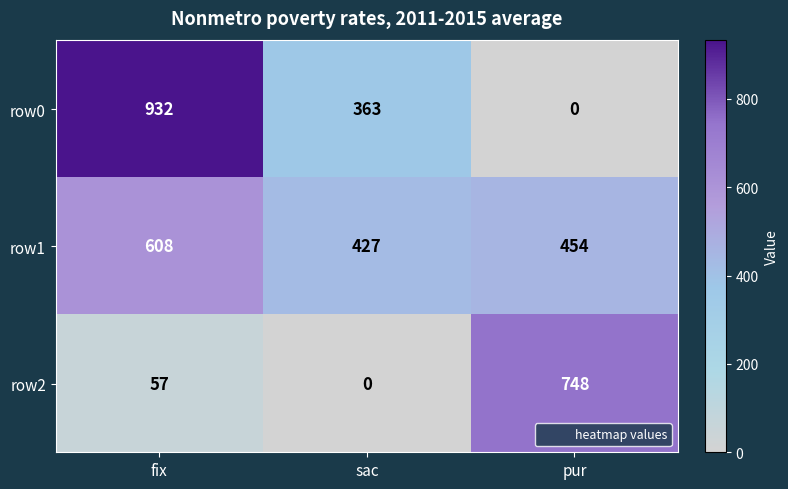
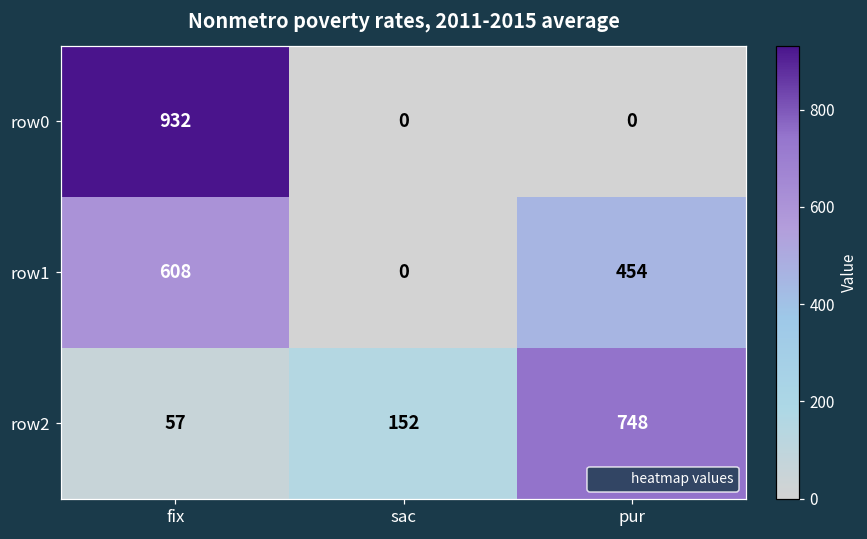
  {
    "row0": {
      "fix": 932,
-     "sac": 363,
+     "sac": 0,
      "pur": 0
    },
    "row1": {
      "fix": 608,
-     "sac": 427,
+     "sac": 0,
      "pur": 454
    },
    "row2": {
      "fix": 57,
-     "sac": 0,
+     "sac": 152,
      "pur": 748
    }
  }
